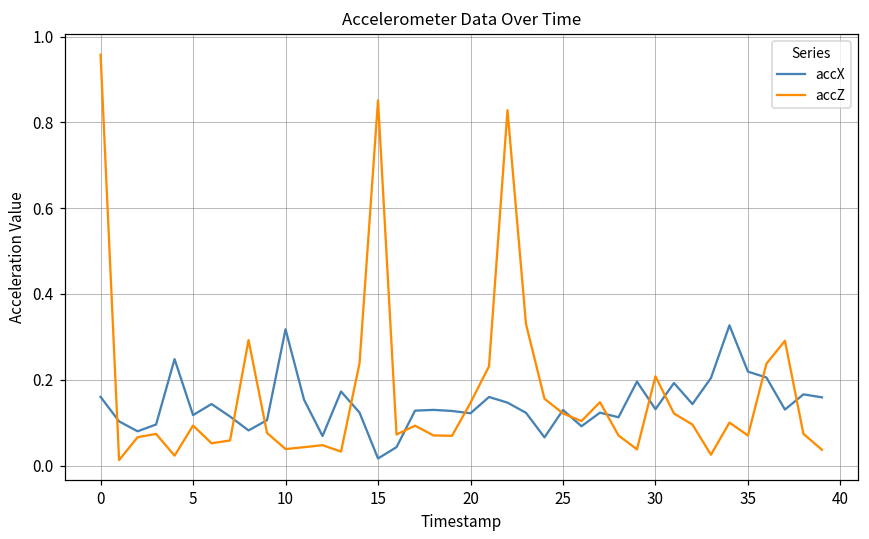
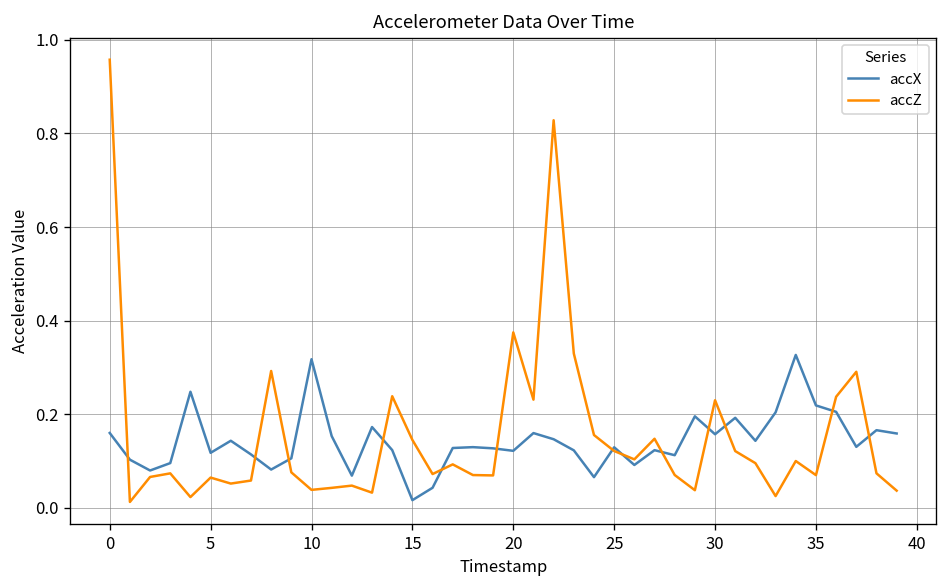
  {
    "accX": {
      "0": 0.16,
      "5": 0.12,
      "10": 0.32,
      "15": 0.02,
      "20": 0.12,
      "25": 0.13,
-     "30": 0.13,
+     "30": 0.16,
      "35": 0.22
    },
    "accZ": {
      "0": 0.96,
-     "5": 0.09,
+     "5": 0.06,
      "10": 0.04,
-     "15": 0.85,
-     "20": 0.15,
+     "15": 0.15,
+     "20": 0.37,
      "25": 0.12,
-     "30": 0.21,
+     "30": 0.23,
      "35": 0.07
    }
  }
